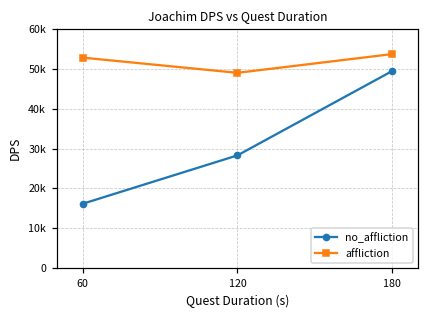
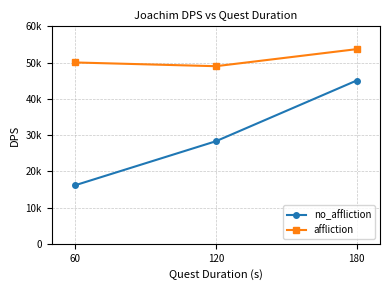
  {
    "no_affliction": {
      "60": 16000,
      "120": 28000,
-     "180": 49000
+     "180": 45000
    },
    "affliction": {
-     "60": 53000,
+     "60": 50000,
      "120": 49000,
      "180": 54000
    }
  }
